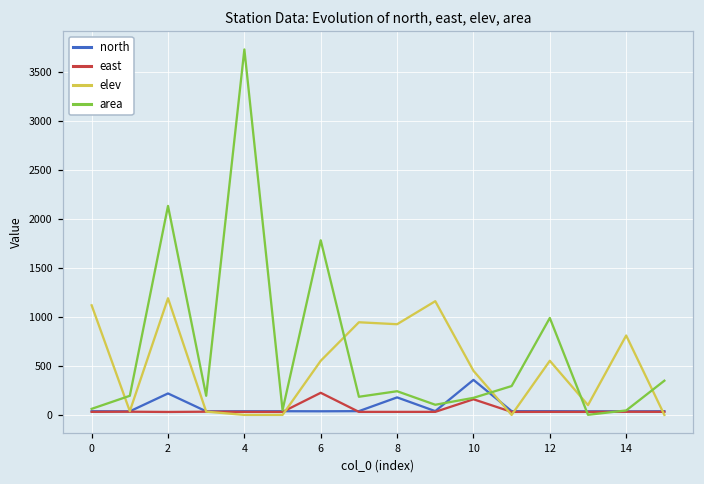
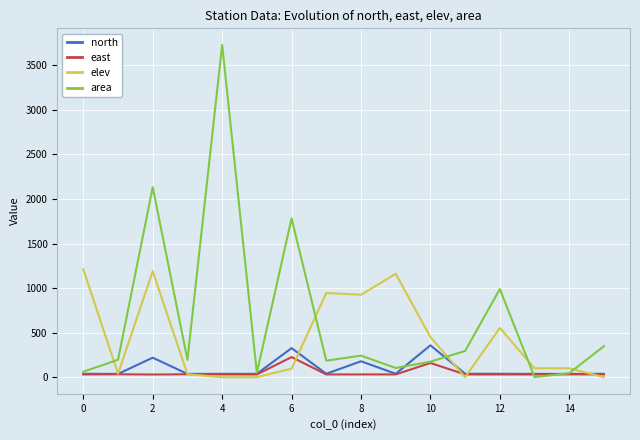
  {
    "north": {
      "2": 200,
-     "6": 0,
+     "6": 300,
      "8": 200,
      "10": 400
    },
    "east": {
      "2": 0,
      "6": 200,
      "8": 0
    },
    "elev": {
-     "0": 1100,
+     "0": 1200,
      "2": 1200,
      "4": 0,
-     "6": 600,
+     "6": 100,
      "8": 900,
      "10": 500,
      "12": 600,
-     "14": 800
+     "14": 100
    },
    "area": {
      "2": 2100,
      "4": 3700,
      "6": 1800,
      "8": 200,
      "12": 1000
    }
  }
